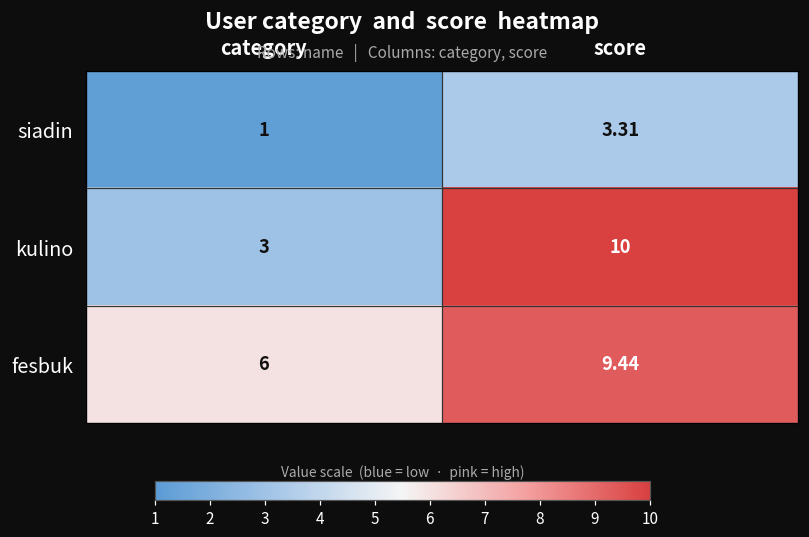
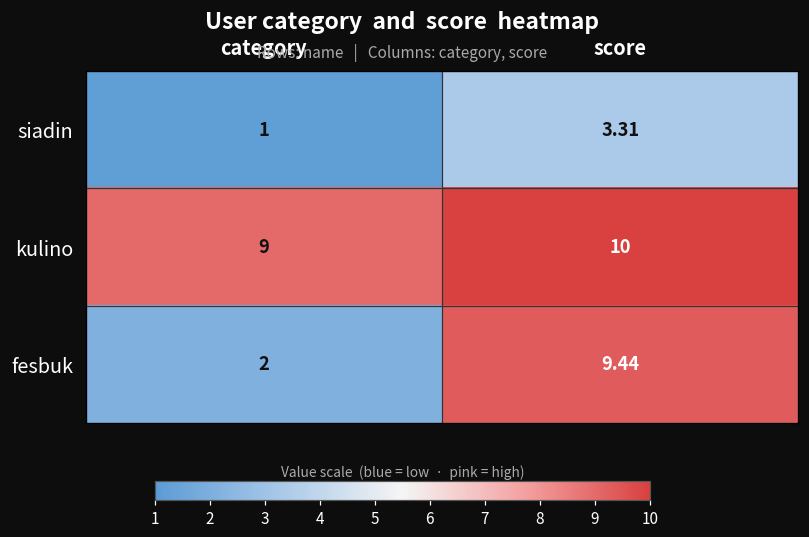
  {
    "siadin": {
      "category": 1,
      "score": 3.31
    },
    "kulino": {
-     "category": 3,
+     "category": 9,
      "score": 10
    },
    "fesbuk": {
-     "category": 6,
+     "category": 2,
      "score": 9.44
    }
  }
